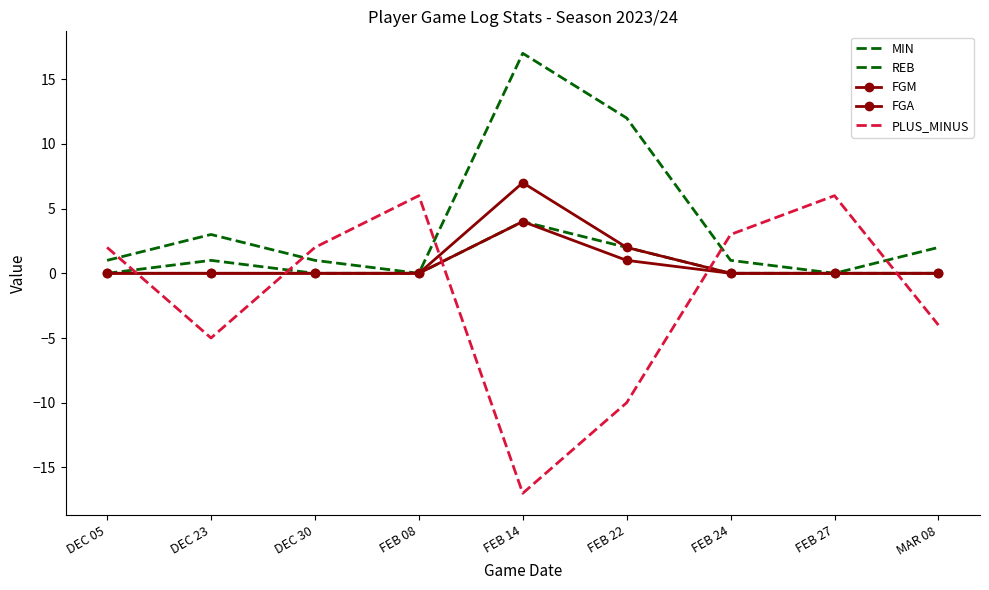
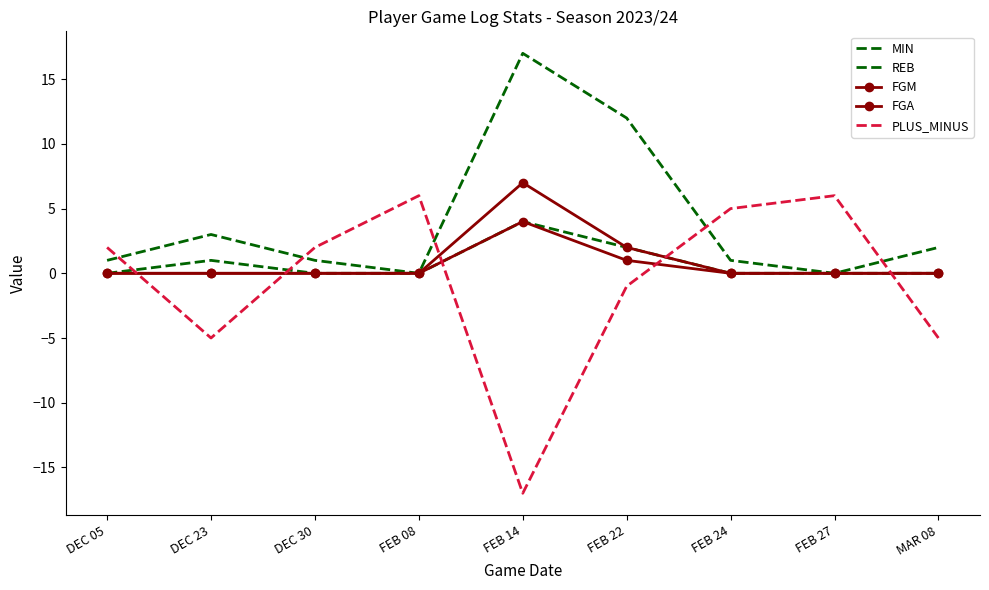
  {
    "PLUS_MINUS": {
      "DEC 05": 2,
      "DEC 23": -5,
      "DEC 30": 2,
      "FEB 08": 6,
      "FEB 14": -17,
-     "FEB 22": -10,
-     "FEB 24": 3,
+     "FEB 22": -1,
+     "FEB 24": 5,
      "FEB 27": 6,
-     "MAR 08": -4
+     "MAR 08": -5
    }
  }
